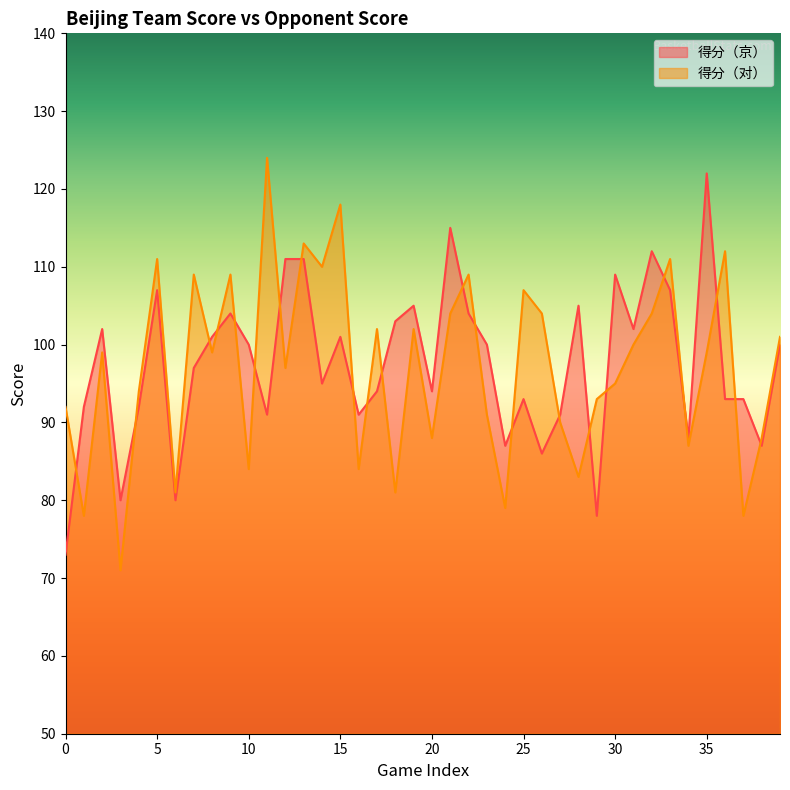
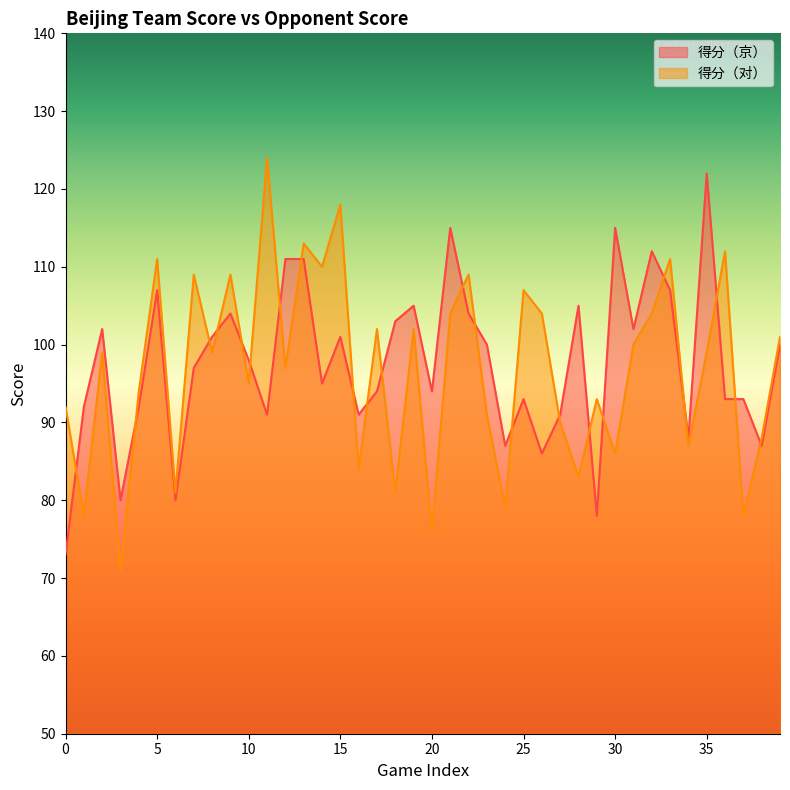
  {
    "得分（京）": {
      "0": 73,
      "5": 107,
-     "10": 100,
+     "10": 98,
      "15": 101,
      "20": 94,
      "25": 93,
-     "30": 109,
+     "30": 115,
      "35": 122
    },
    "得分（对）": {
      "0": 92,
      "5": 111,
-     "10": 84,
+     "10": 95,
      "15": 118,
-     "20": 88,
+     "20": 76,
      "25": 107,
-     "30": 95,
+     "30": 86,
      "35": 99
    }
  }
